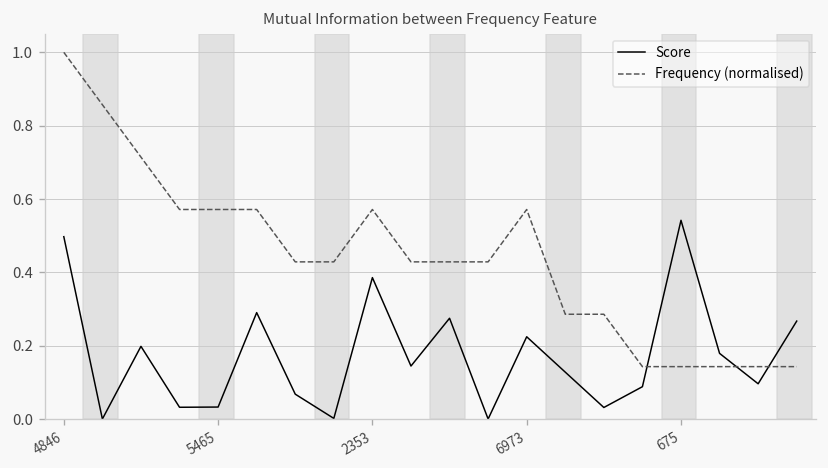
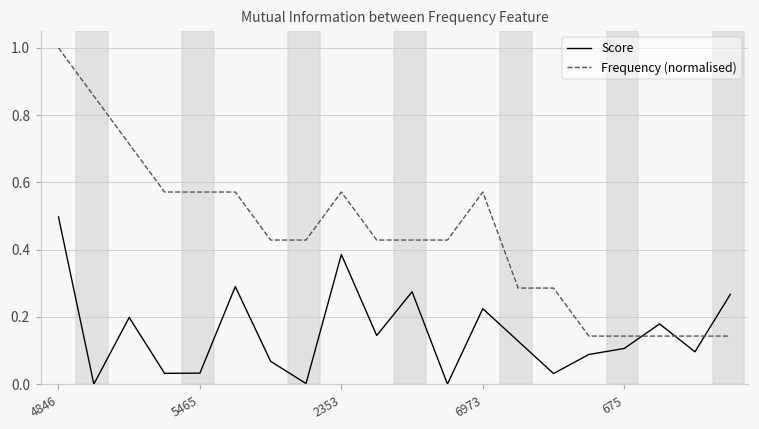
  {
    "Score": {
      "4846": 0.50,
      "5465": 0.03,
      "2353": 0.39,
      "6973": 0.22,
-     "675": 0.54
+     "675": 0.11
    },
    "Frequency (normalised)": {
      "4846": 1.00,
      "5465": 0.57,
      "2353": 0.57,
      "6973": 0.57,
      "675": 0.14
    }
  }
